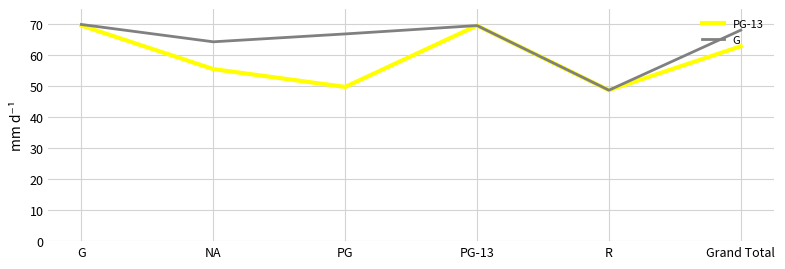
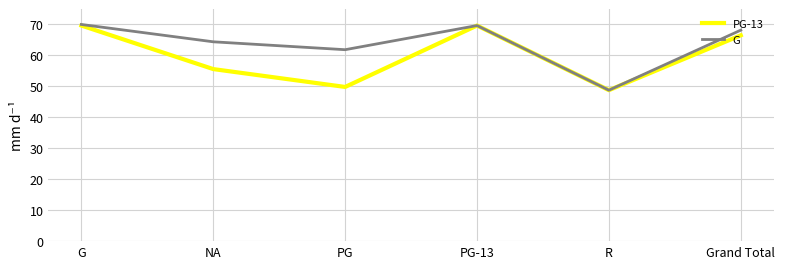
  {
    "PG-13": {
      "NA": 56,
      "PG": 50,
-     "Grand Total": 63
+     "Grand Total": 66
    },
    "G": {
      "NA": 64,
-     "PG": 67,
+     "PG": 62,
      "Grand Total": 68
    }
  }
